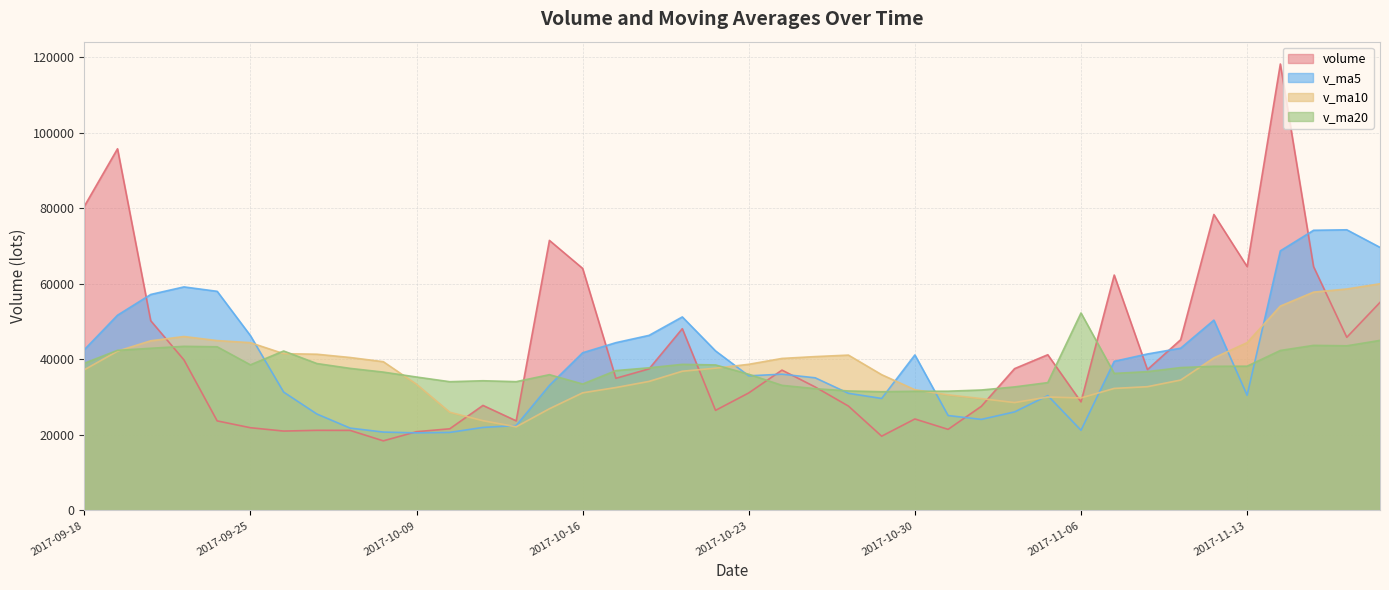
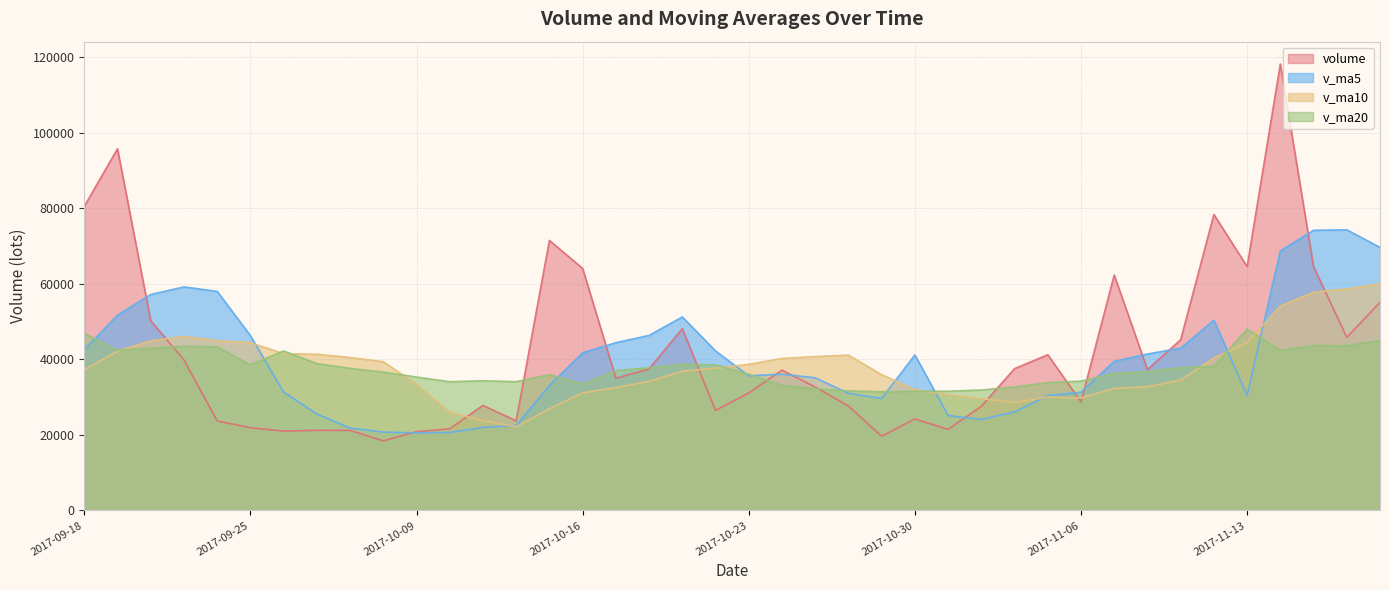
  {
    "v_ma5": {
      "2017-09-18": 43000,
      "2017-09-25": 46000,
      "2017-10-16": 42000,
      "2017-10-30": 41000,
-     "2017-11-06": 21000,
+     "2017-11-06": 31000,
      "2017-11-13": 31000
    },
    "v_ma20": {
-     "2017-09-18": 39000,
+     "2017-09-18": 47000,
      "2017-09-25": 39000,
      "2017-10-09": 35000,
      "2017-10-16": 33000,
-     "2017-11-06": 52000,
-     "2017-11-13": 38000
+     "2017-11-06": 34000,
+     "2017-11-13": 48000
    }
  }
